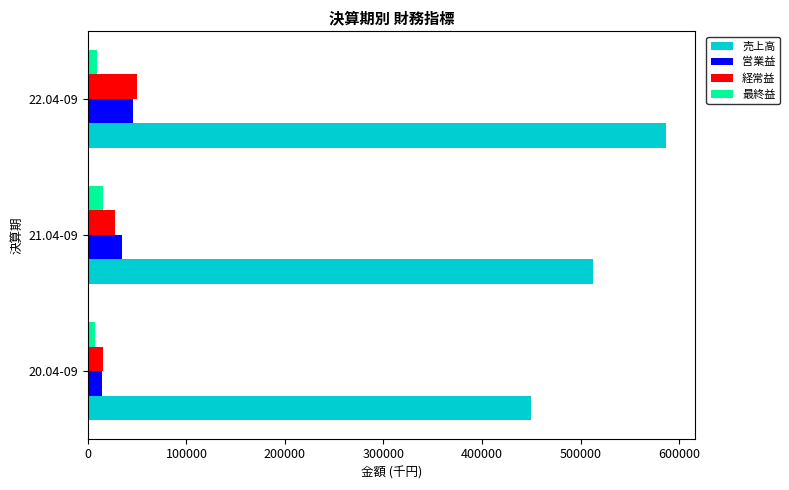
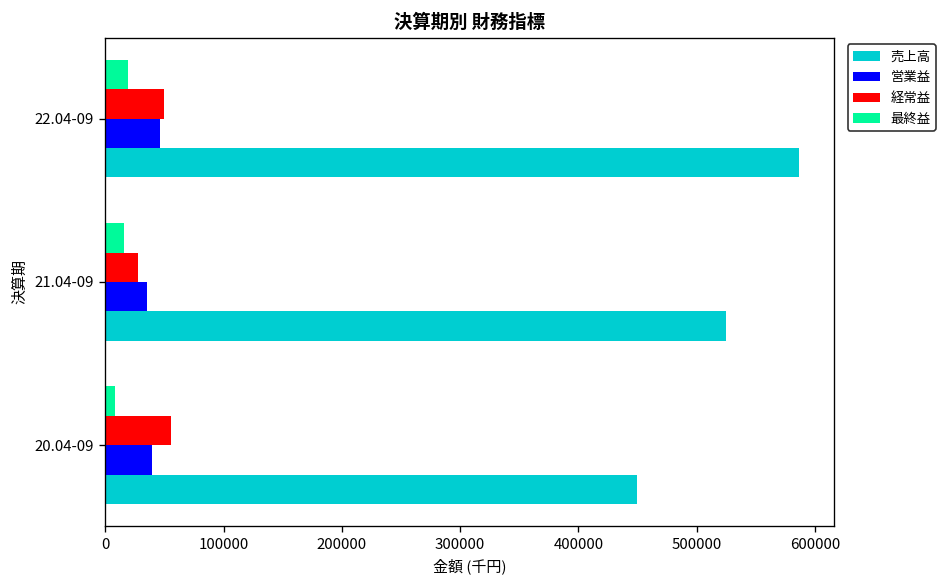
  {
    "売上高": {
      "22.04-09": 590000,
-     "21.04-09": 510000,
+     "21.04-09": 530000,
      "20.04-09": 450000
    },
    "営業益": {
      "22.04-09": 50000,
      "21.04-09": 40000,
-     "20.04-09": 10000
+     "20.04-09": 40000
    },
    "経常益": {
      "22.04-09": 50000,
      "21.04-09": 30000,
-     "20.04-09": 20000
+     "20.04-09": 60000
    },
    "最終益": {
-     "22.04-09": 10000,
+     "22.04-09": 20000,
      "21.04-09": 20000,
      "20.04-09": 10000
    }
  }
